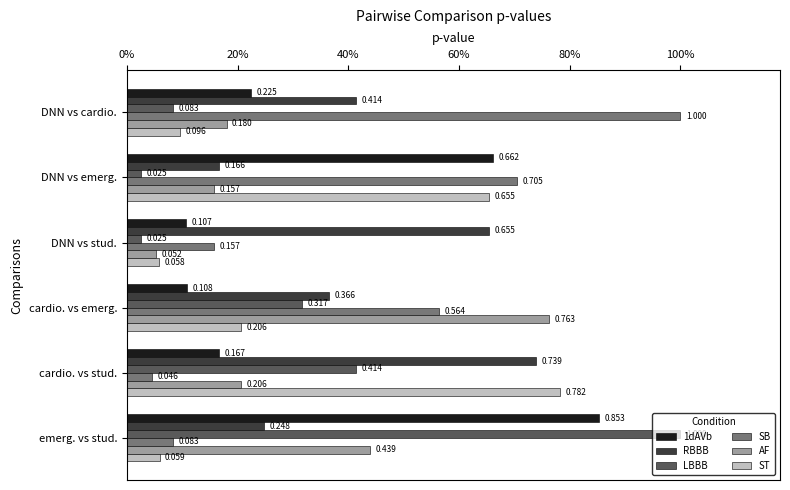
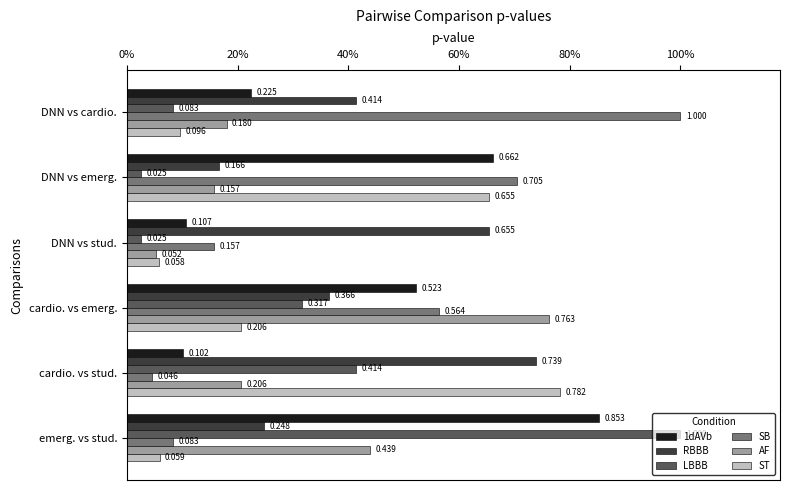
  {
    "1dAVb": {
      "DNN vs cardio.": 0.225,
      "DNN vs emerg.": 0.662,
      "DNN vs stud.": 0.107,
-     "cardio. vs emerg.": 0.108,
-     "cardio. vs stud.": 0.167,
+     "cardio. vs emerg.": 0.523,
+     "cardio. vs stud.": 0.102,
      "emerg. vs stud.": 0.853
    }
  }
